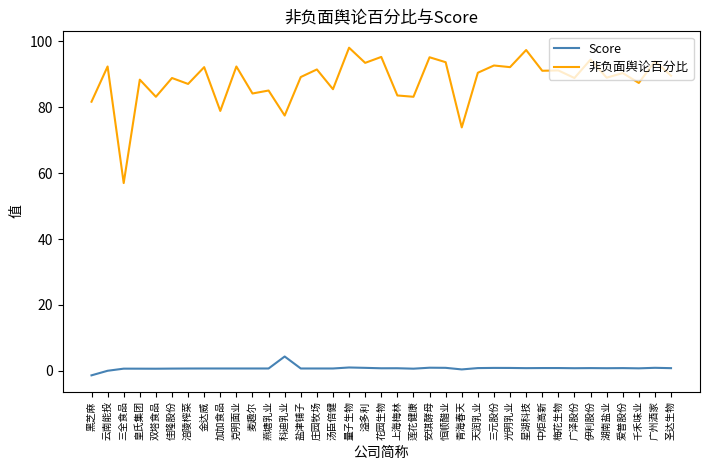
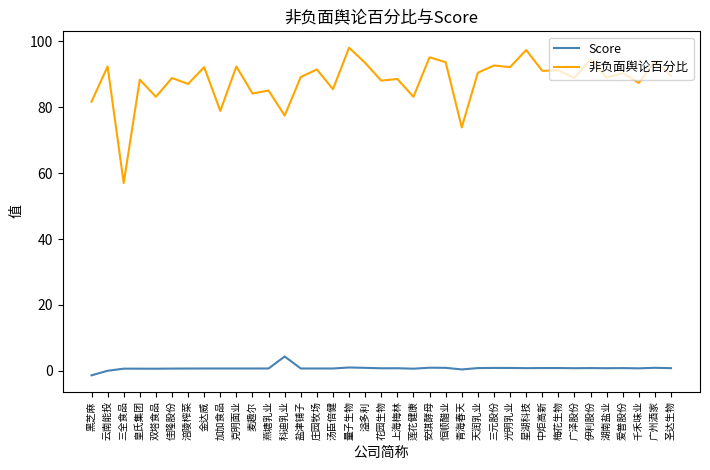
  {
    "Score": {
      "黑芝麻": -1,
      "云南能投": 0,
      "三全食品": 1,
      "皇氏集团": 1,
      "双塔食品": 1,
      "佳隆股份": 1,
      "涪陵榨菜": 1,
      "金达威": 1,
      "加加食品": 1,
      "克明面业": 1,
      "麦趣尔": 1,
      "燕塘乳业": 1,
      "科迪乳业": 4,
      "盐津铺子": 1,
      "庄园牧场": 1,
      "汤臣倍健": 1,
      "量子生物": 1,
      "溢多利": 1,
      "花园生物": 1,
      "上海梅林": 1,
      "莲花健康": 1,
      "安琪酵母": 1,
      "恒顺醋业": 1,
      "青海春天": 0,
      "天润乳业": 1,
      "三元股份": 1,
      "光明乳业": 1,
      "星湖科技": 1,
      "中炬高新": 1,
      "梅花生物": 1,
      "广泽股份": 1,
      "伊利股份": 1,
      "湖南盐业": 1,
      "爱普股份": 1,
      "千禾味业": 1,
      "广州酒家": 1,
      "圣达生物": 1
    },
    "非负面舆论百分比": {
      "黑芝麻": 82,
      "云南能投": 92,
      "三全食品": 57,
      "皇氏集团": 88,
      "双塔食品": 83,
      "佳隆股份": 89,
      "涪陵榨菜": 87,
      "金达威": 92,
      "加加食品": 79,
      "克明面业": 92,
      "麦趣尔": 84,
      "燕塘乳业": 85,
      "科迪乳业": 78,
      "盐津铺子": 89,
      "庄园牧场": 92,
      "汤臣倍健": 86,
      "量子生物": 98,
      "溢多利": 94,
-     "花园生物": 95,
-     "上海梅林": 84,
+     "花园生物": 88,
+     "上海梅林": 89,
      "莲花健康": 83,
      "安琪酵母": 95,
      "恒顺醋业": 94,
      "青海春天": 74,
      "天润乳业": 91,
      "三元股份": 93,
      "光明乳业": 92,
      "星湖科技": 97,
      "中炬高新": 91,
      "千禾味业": 87
    }
  }
